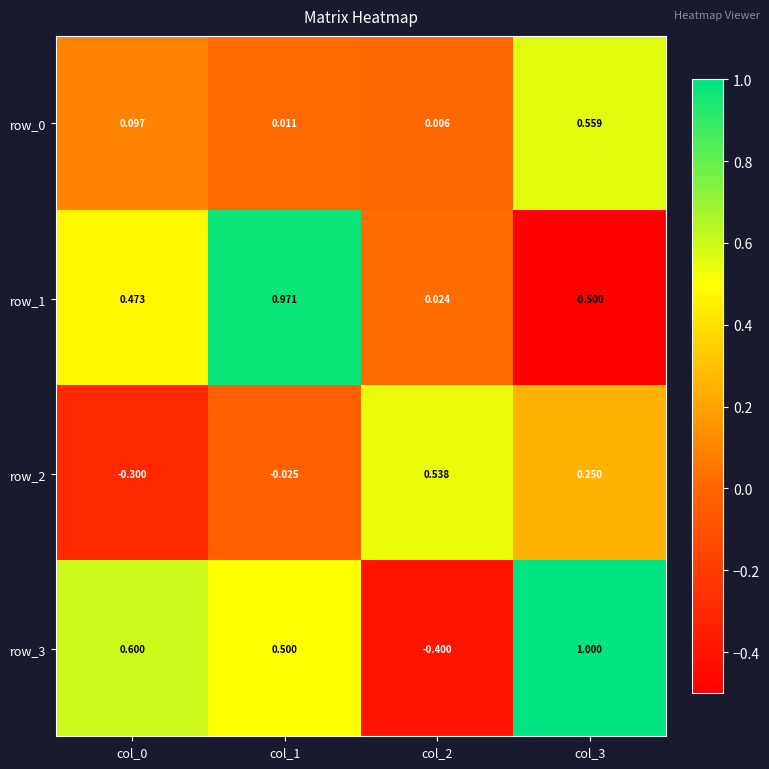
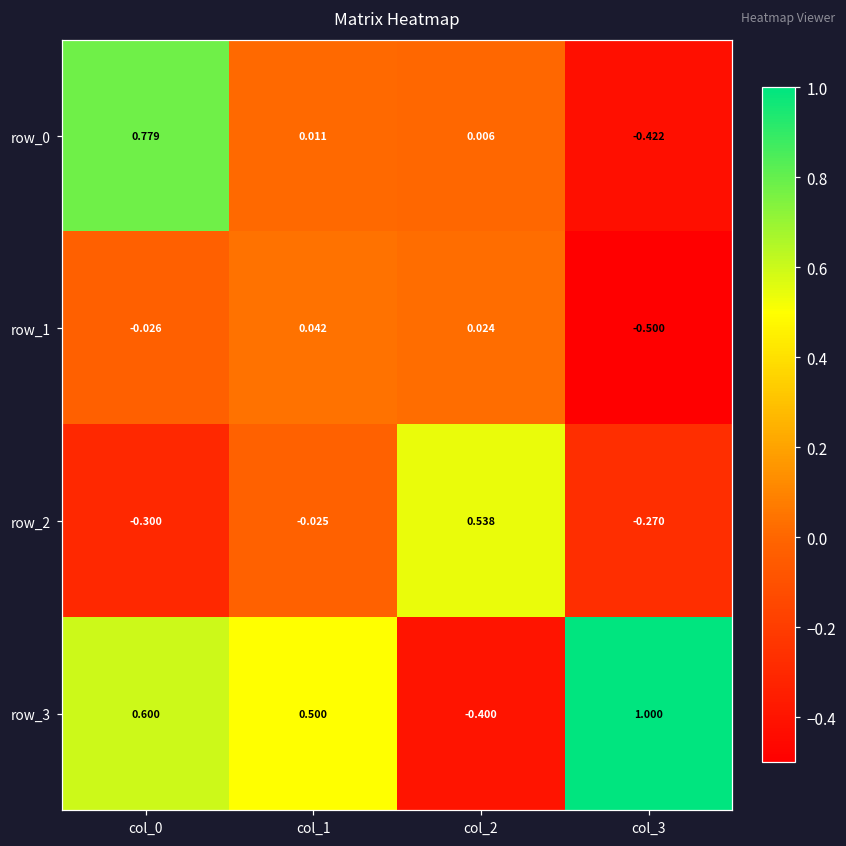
  {
    "row_0": {
-     "col_0": 0.097,
+     "col_0": 0.779,
      "col_1": 0.011,
      "col_2": 0.006,
-     "col_3": 0.559
+     "col_3": -0.422
    },
    "row_1": {
-     "col_0": 0.473,
-     "col_1": 0.971,
+     "col_0": -0.026,
+     "col_1": 0.042,
      "col_2": 0.024,
      "col_3": -0.500
    },
    "row_2": {
      "col_0": -0.300,
      "col_1": -0.025,
      "col_2": 0.538,
-     "col_3": 0.250
+     "col_3": -0.270
    },
    "row_3": {
      "col_0": 0.600,
      "col_1": 0.500,
      "col_2": -0.400,
      "col_3": 1.000
    }
  }
